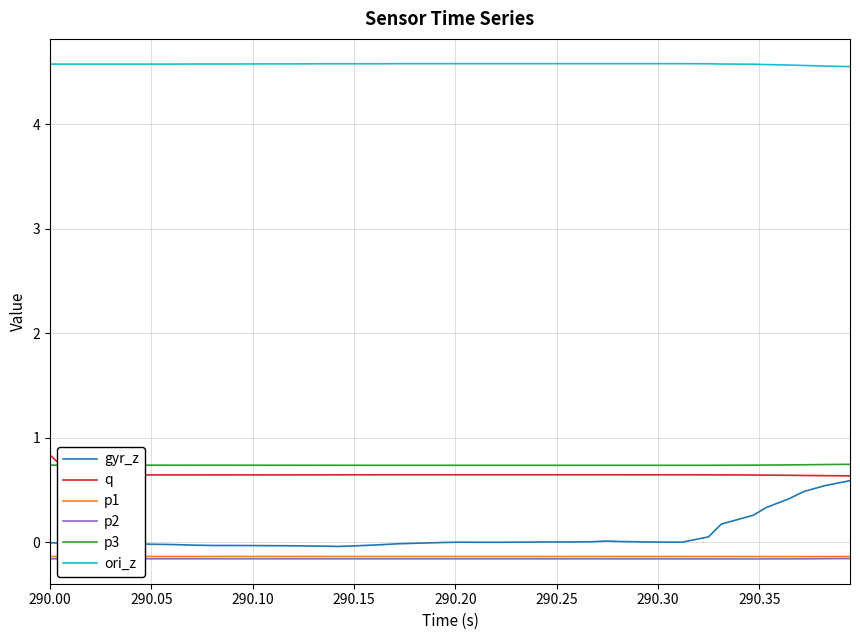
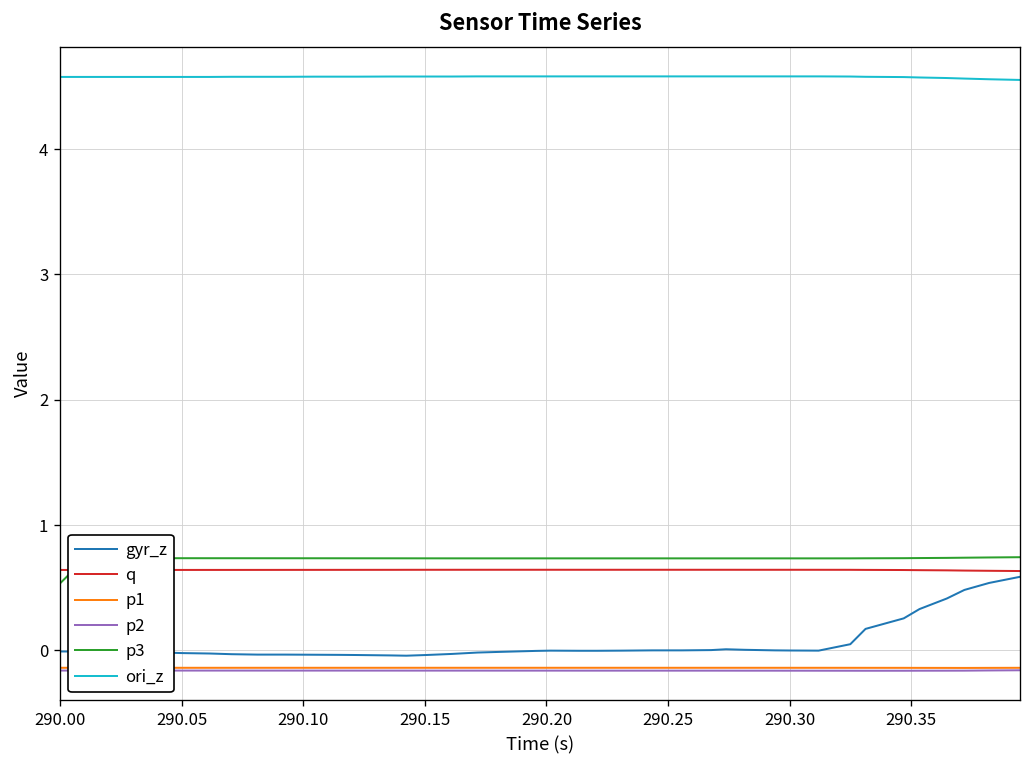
  {
    "gyr_z": {
      "290.00": -0.01
    },
    "q": {
-     "290.00": 0.83
+     "290.00": 0.64
    },
    "p3": {
-     "290.00": 0.74
+     "290.00": 0.54
    },
    "ori_z": {
      "290.00": 4.58
    }
  }
